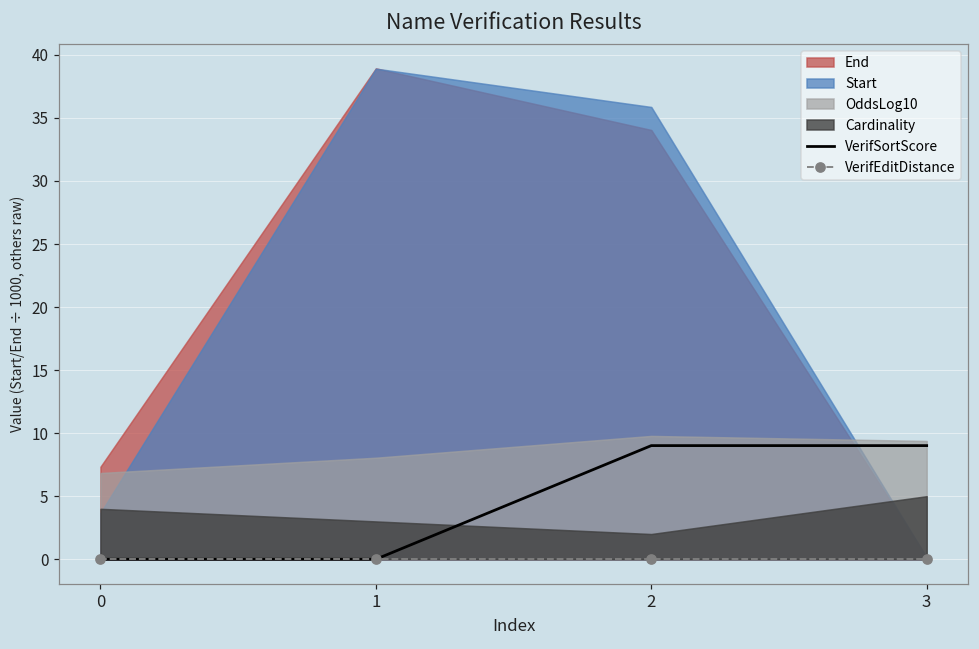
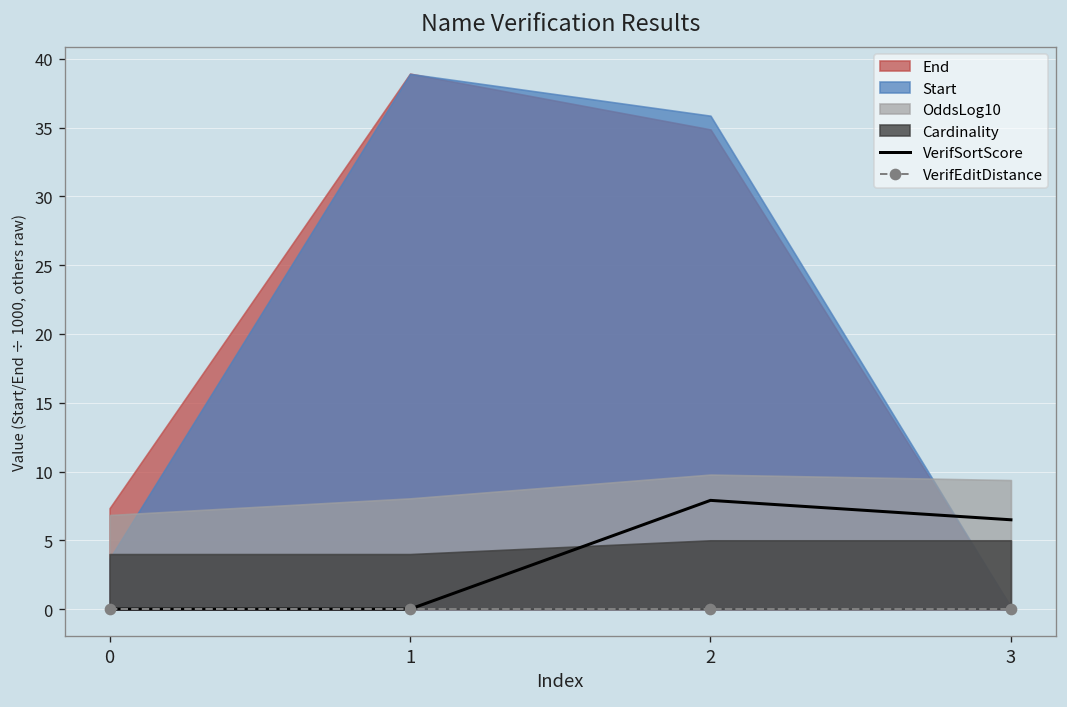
  {
    "End": {
      "0": 7.3,
-     "2": 34.0
+     "2": 34.9
    },
    "VerifSortScore": {
-     "2": 9.0,
-     "3": 9.0
+     "2": 7.9,
+     "3": 6.5
    },
    "Start": {
      "0": 3.7,
      "2": 35.9
    },
    "Cardinality": {
      "0": 4,
-     "1": 3,
-     "2": 2,
+     "1": 4,
+     "2": 5,
      "3": 5
    }
  }
